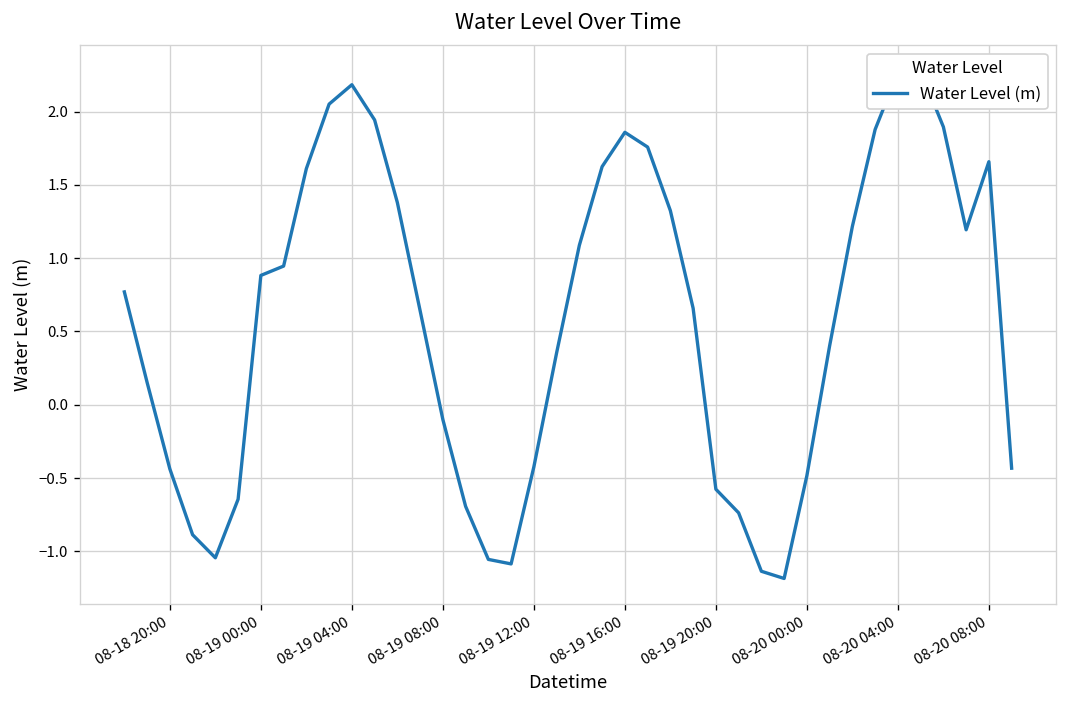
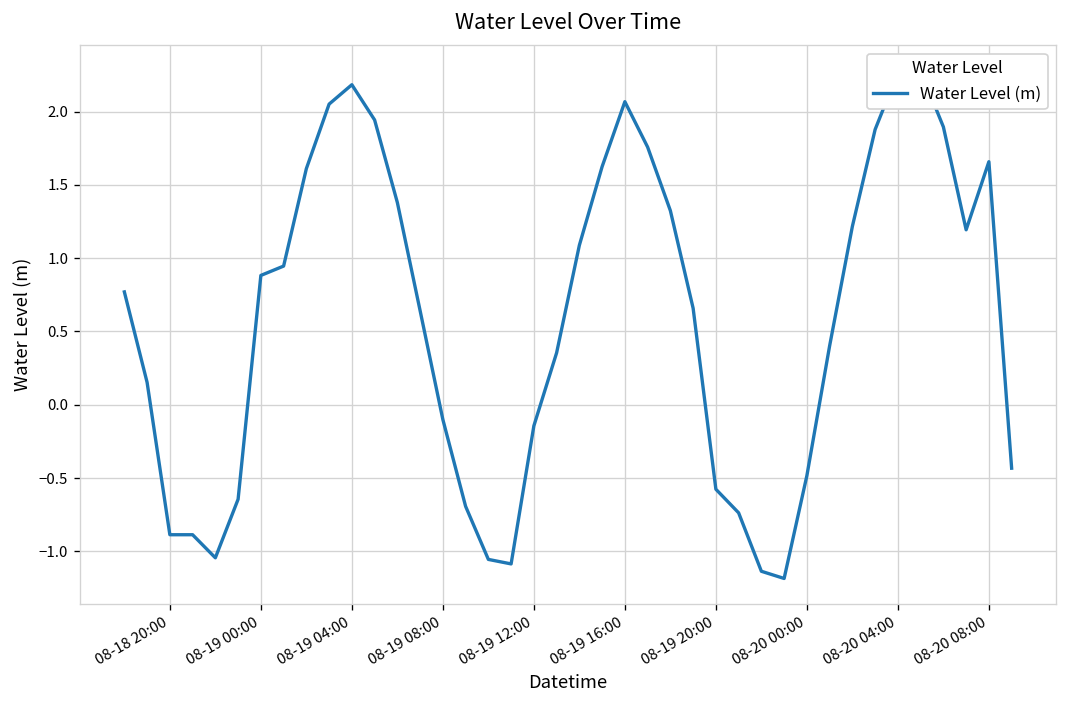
  {
-   "08-18 20:00": -0.44,
+   "08-18 20:00": -0.89,
    "08-19 00:00": 0.88,
    "08-19 04:00": 2.18,
    "08-19 08:00": -0.10,
-   "08-19 12:00": -0.42,
-   "08-19 16:00": 1.86,
+   "08-19 12:00": -0.14,
+   "08-19 16:00": 2.07,
    "08-19 20:00": -0.58,
    "08-20 00:00": -0.48,
    "08-20 08:00": 1.66
  }
